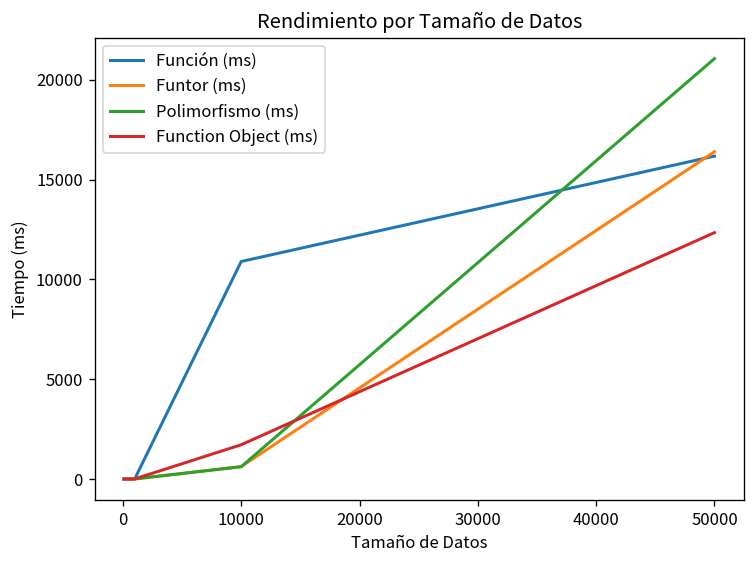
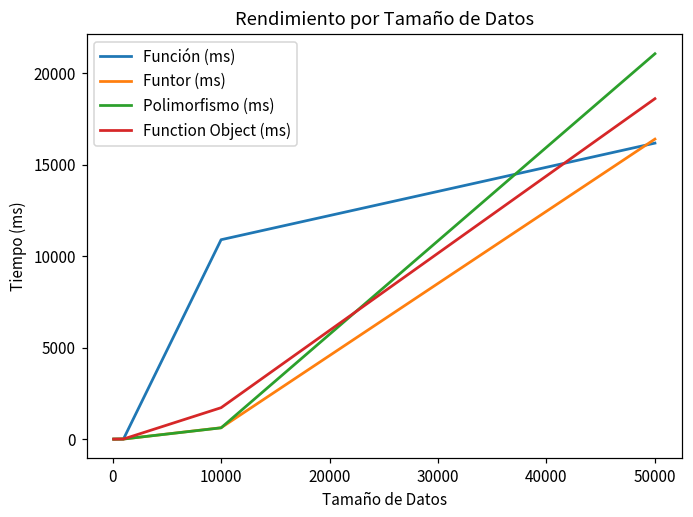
  {
    "Función (ms)": {
      "10000": 10900,
      "50000": 16200
    },
    "Funtor (ms)": {
      "50000": 16400
    },
    "Polimorfismo (ms)": {
      "50000": 21100
    },
    "Function Object (ms)": {
      "10000": 1700,
-     "50000": 12300
+     "50000": 18600
    }
  }
